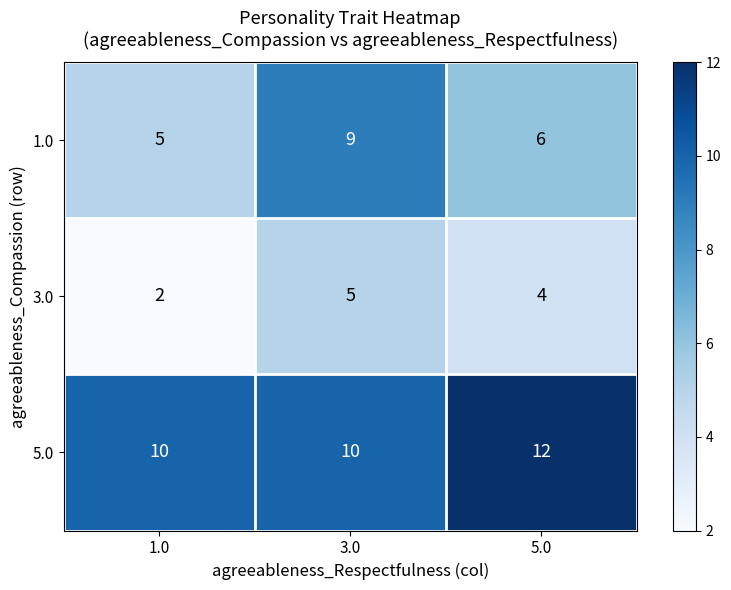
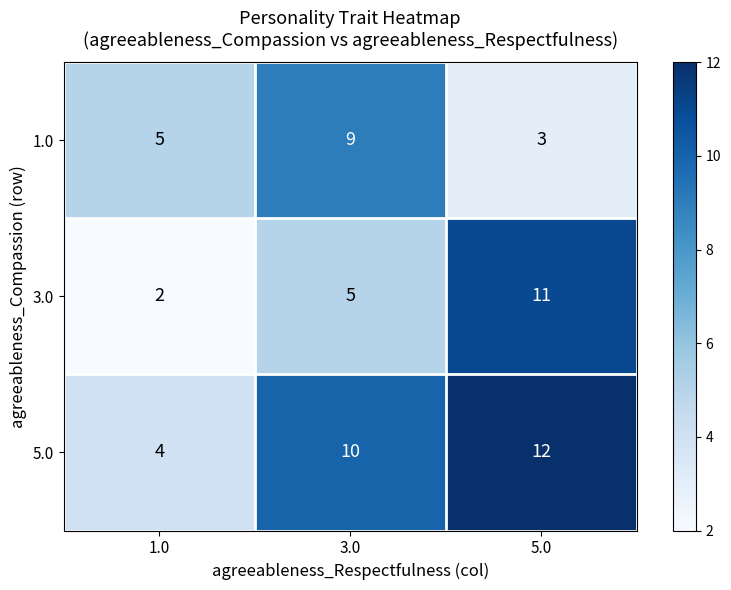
  {
    "1.0": {
      "1.0": 5,
      "3.0": 9,
-     "5.0": 6
+     "5.0": 3
    },
    "3.0": {
      "1.0": 2,
      "3.0": 5,
-     "5.0": 4
+     "5.0": 11
    },
    "5.0": {
-     "1.0": 10,
+     "1.0": 4,
      "3.0": 10,
      "5.0": 12
    }
  }
